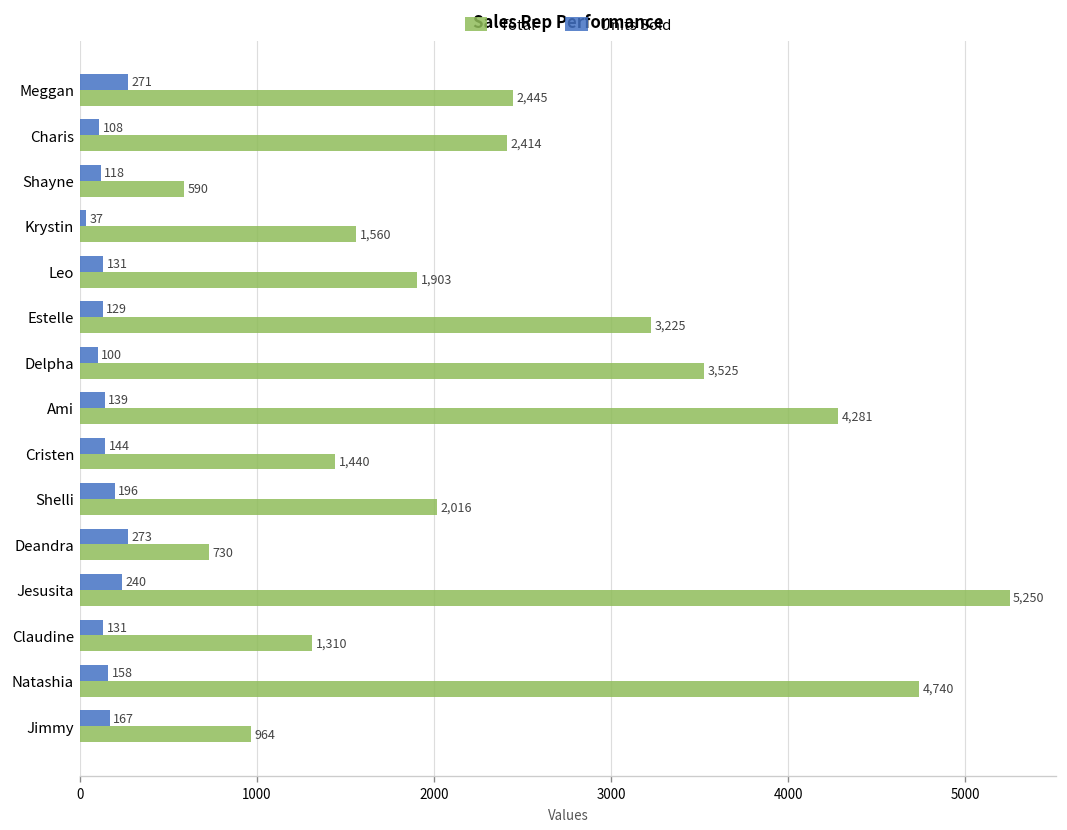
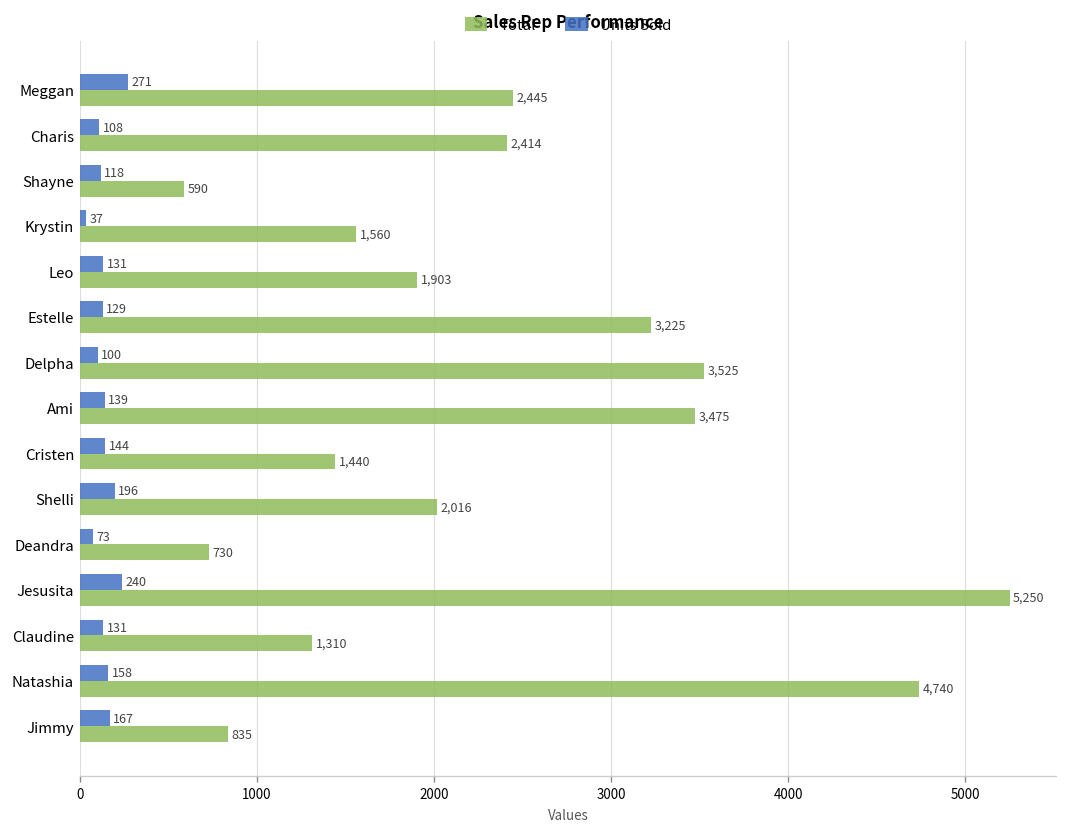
  {
    "Total": {
      "Meggan": "2,445",
      "Charis": "2,414",
      "Shayne": "590",
      "Krystin": "1,560",
      "Leo": "1,903",
      "Estelle": "3,225",
      "Delpha": "3,525",
-     "Ami": "4,281",
+     "Ami": "3,475",
      "Cristen": "1,440",
      "Shelli": "2,016",
      "Deandra": "730",
      "Jesusita": "5,250",
      "Claudine": "1,310",
      "Natashia": "4,740",
-     "Jimmy": "964"
+     "Jimmy": "835"
    },
    "Units Sold": {
      "Meggan": "271",
      "Charis": "108",
      "Shayne": "118",
      "Krystin": "37",
      "Leo": "131",
      "Estelle": "129",
      "Delpha": "100",
      "Ami": "139",
      "Cristen": "144",
      "Shelli": "196",
-     "Deandra": "273",
+     "Deandra": "73",
      "Jesusita": "240",
      "Claudine": "131",
      "Natashia": "158",
      "Jimmy": "167"
    }
  }
